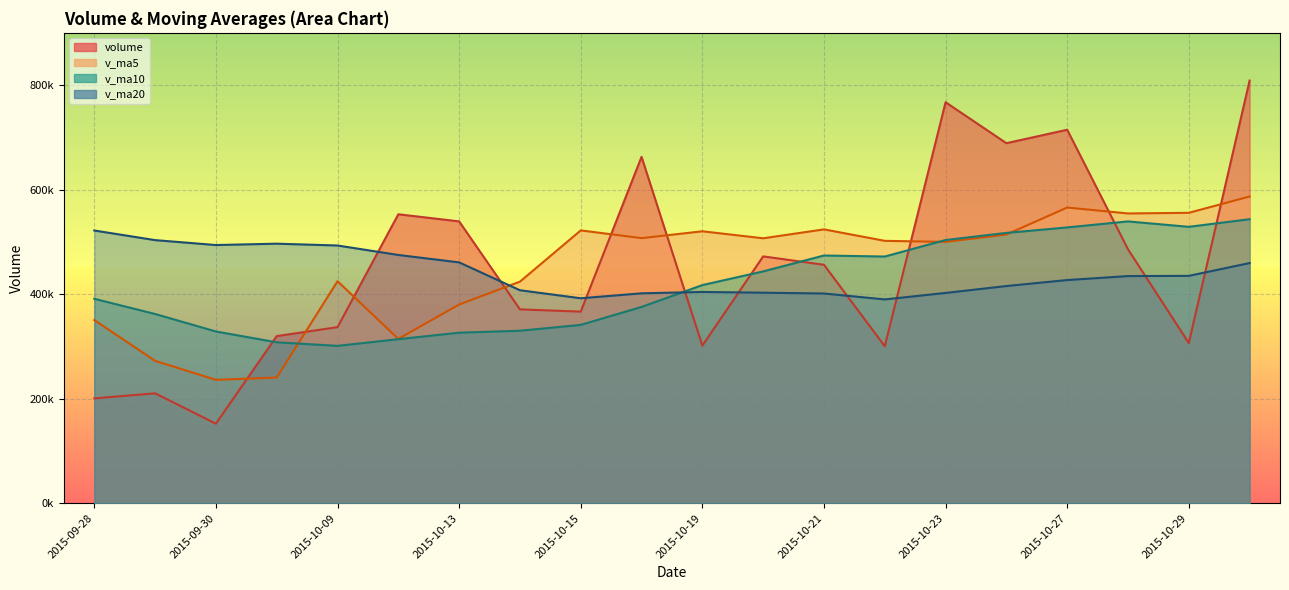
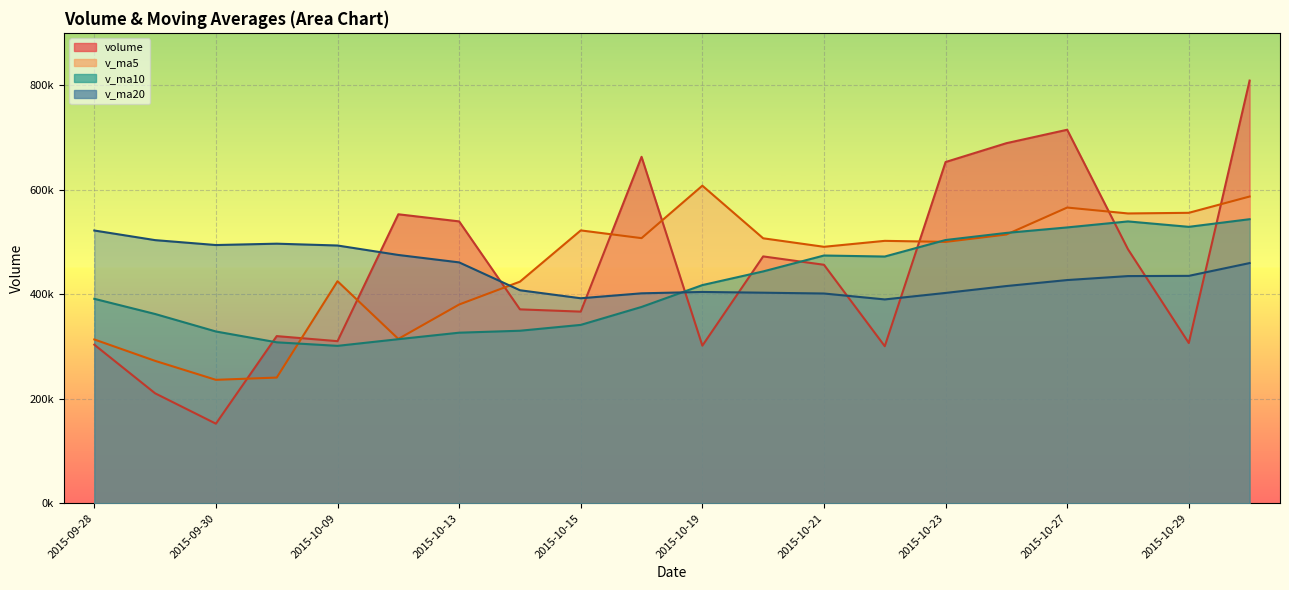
  {
    "volume": {
-     "2015-09-28": 200000,
+     "2015-09-28": 300000,
      "2015-09-30": 150000,
-     "2015-10-09": 340000,
+     "2015-10-09": 310000,
      "2015-10-13": 540000,
      "2015-10-15": 370000,
      "2015-10-19": 300000,
      "2015-10-21": 460000,
-     "2015-10-23": 770000,
+     "2015-10-23": 650000,
      "2015-10-27": 710000,
      "2015-10-29": 310000
    },
    "v_ma5": {
-     "2015-09-28": 350000,
+     "2015-09-28": 310000,
      "2015-09-30": 240000,
      "2015-10-09": 420000,
      "2015-10-13": 380000,
      "2015-10-15": 520000,
-     "2015-10-19": 520000,
-     "2015-10-21": 520000,
+     "2015-10-19": 610000,
+     "2015-10-21": 490000,
      "2015-10-27": 570000,
      "2015-10-29": 560000
    }
  }
